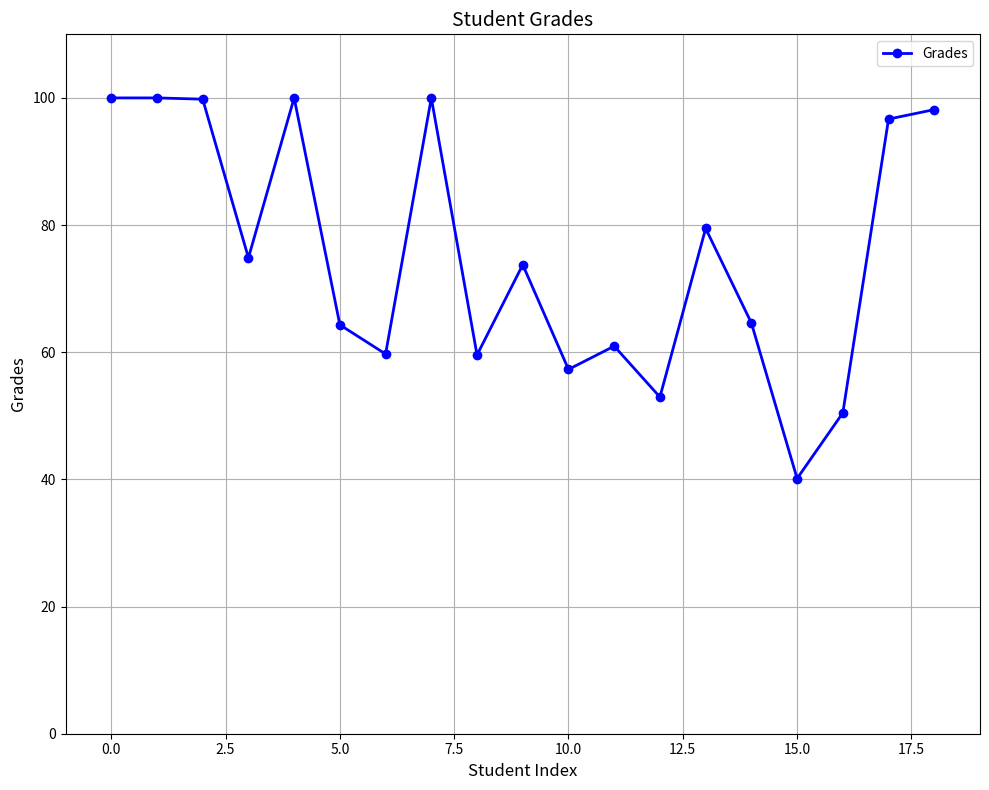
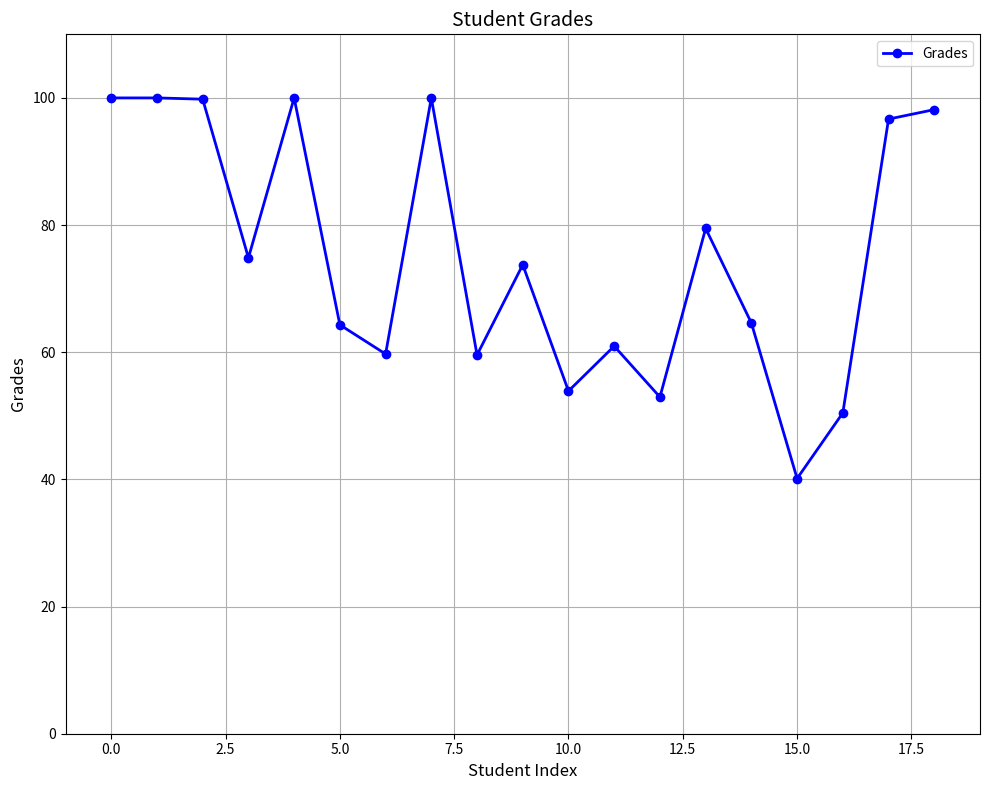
  {
    "0.0": 100,
    "5.0": 64,
-   "10.0": 57,
+   "10.0": 54,
    "15.0": 40
  }
